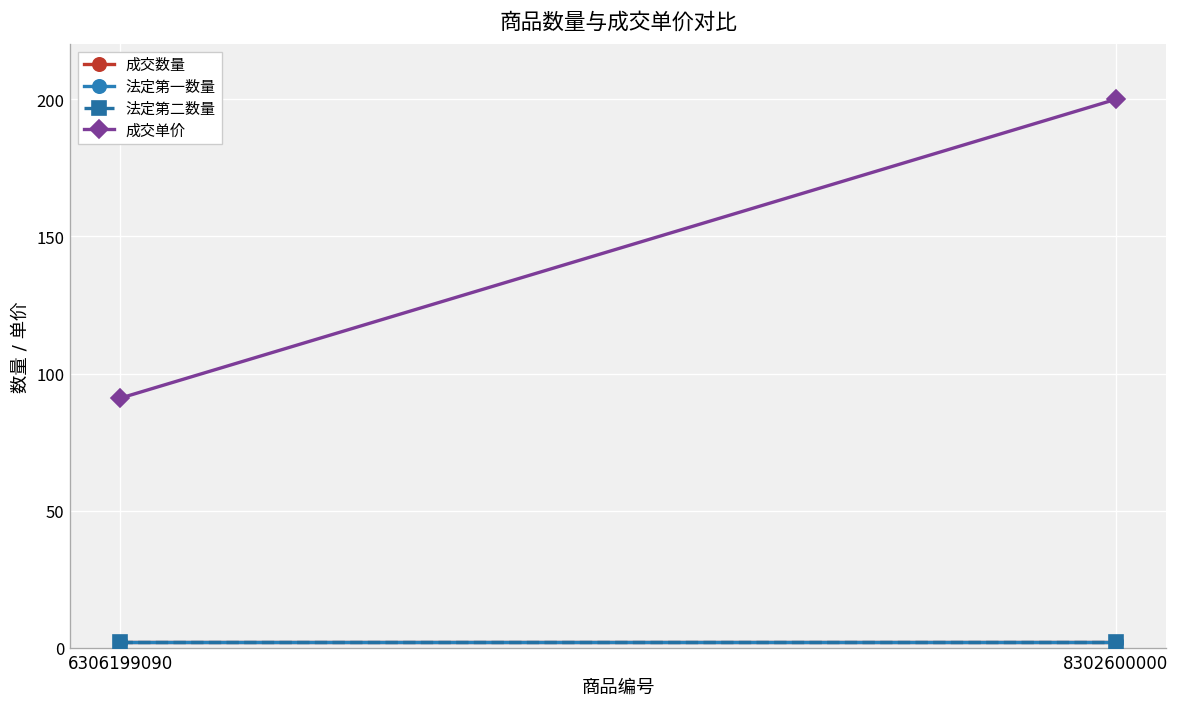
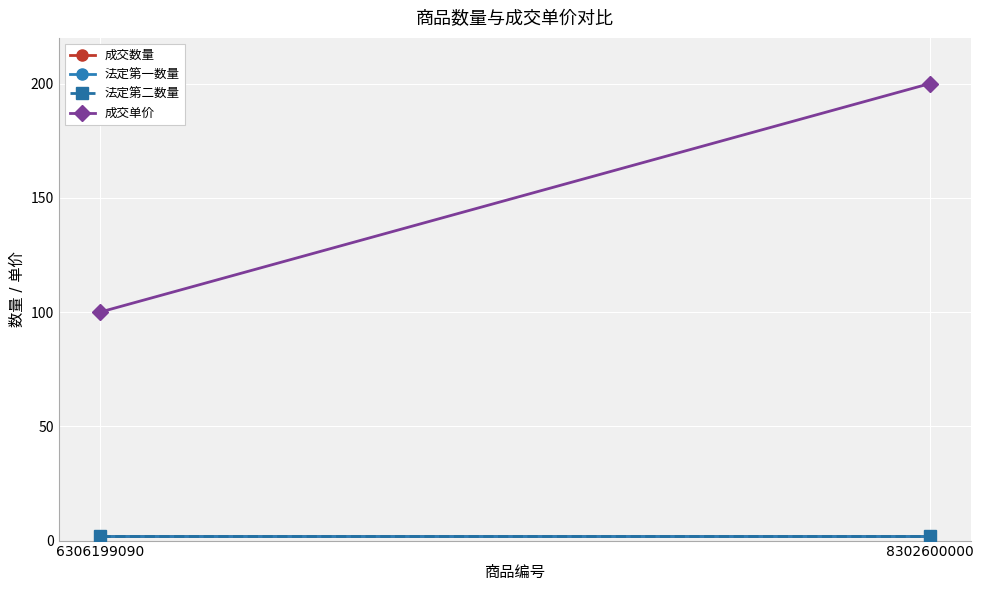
  {
    "法定第二数量": {
      "6306199090": 2,
      "8302600000": 2
    },
    "成交单价": {
-     "6306199090": 91,
+     "6306199090": 100,
      "8302600000": 200
    }
  }
